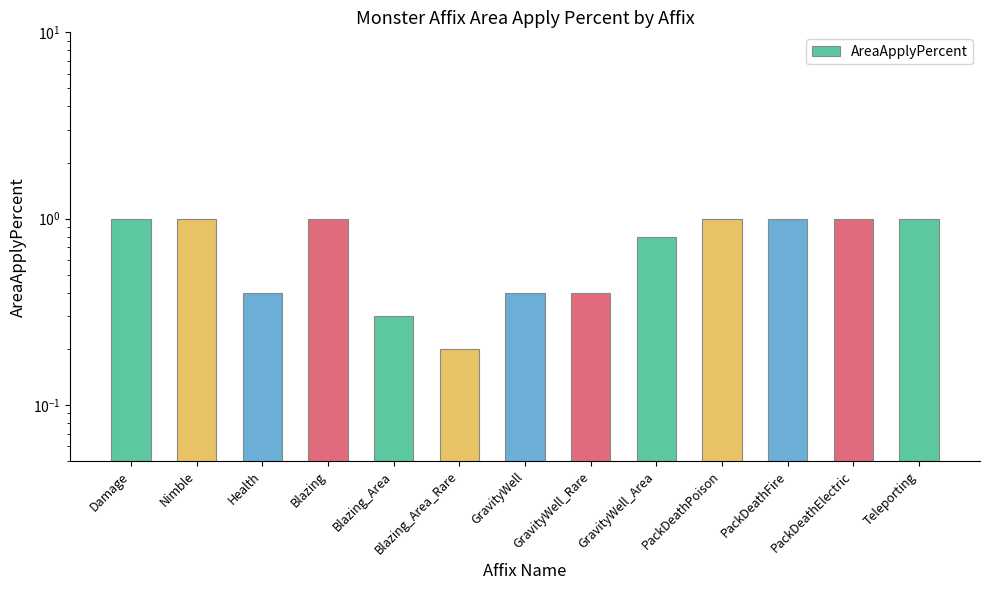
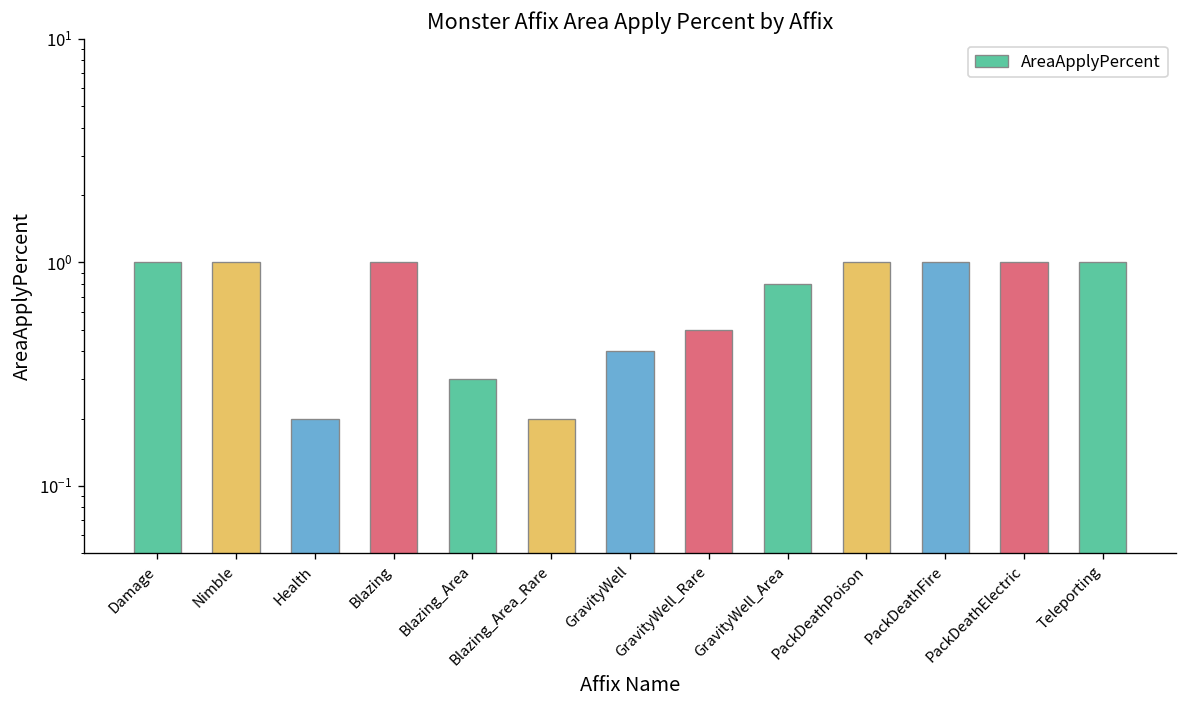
  {
    "Damage": 1.0,
    "Nimble": 1.0,
-   "Health": 0.4,
+   "Health": 0.2,
    "Blazing": 1.0,
    "Blazing_Area": 0.3,
    "Blazing_Area_Rare": 0.2,
    "GravityWell": 0.4,
-   "GravityWell_Rare": 0.4,
+   "GravityWell_Rare": 0.5,
    "GravityWell_Area": 0.8,
    "PackDeathPoison": 1.0,
    "PackDeathFire": 1.0,
    "PackDeathElectric": 1.0,
    "Teleporting": 1.0
  }
